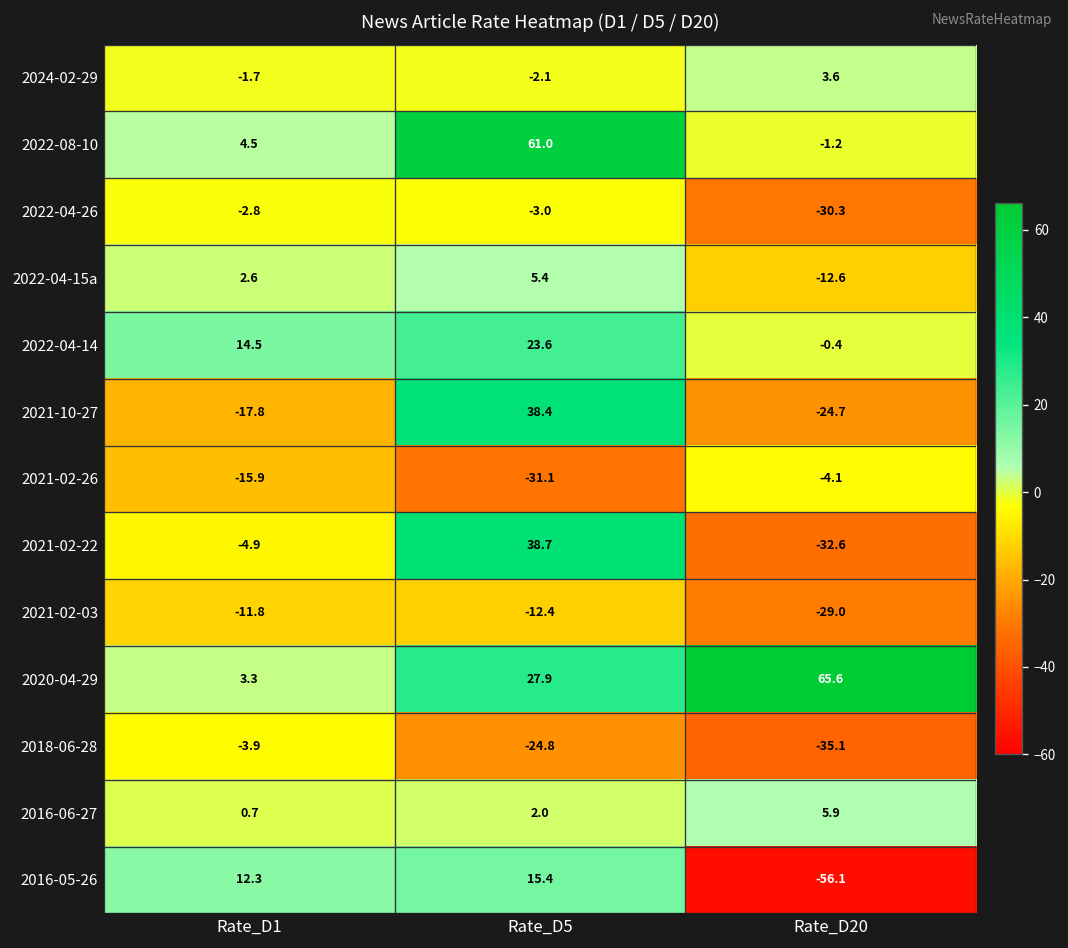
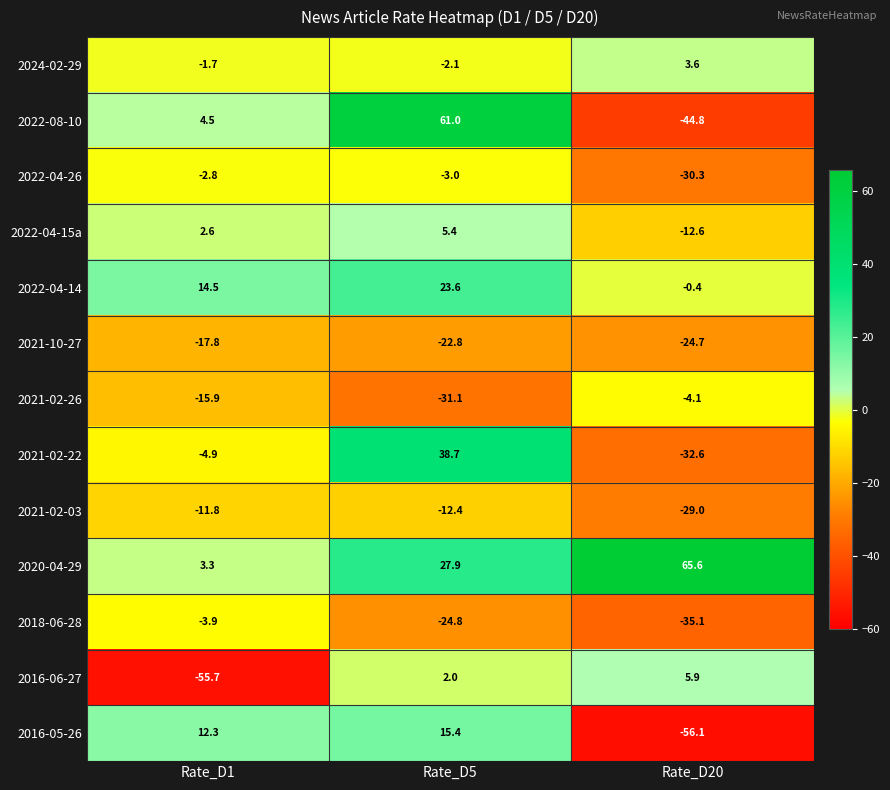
  {
    "2024-02-29": {
      "Rate_D1": -1.7,
      "Rate_D5": -2.1,
      "Rate_D20": 3.6
    },
    "2022-08-10": {
      "Rate_D1": 4.5,
      "Rate_D5": 61.0,
-     "Rate_D20": -1.2
+     "Rate_D20": -44.8
    },
    "2022-04-26": {
      "Rate_D1": -2.8,
      "Rate_D5": -3.0,
      "Rate_D20": -30.3
    },
    "2022-04-15a": {
      "Rate_D1": 2.6,
      "Rate_D5": 5.4,
      "Rate_D20": -12.6
    },
    "2022-04-14": {
      "Rate_D1": 14.5,
      "Rate_D5": 23.6,
      "Rate_D20": -0.4
    },
    "2021-10-27": {
      "Rate_D1": -17.8,
-     "Rate_D5": 38.4,
+     "Rate_D5": -22.8,
      "Rate_D20": -24.7
    },
    "2021-02-26": {
      "Rate_D1": -15.9,
      "Rate_D5": -31.1,
      "Rate_D20": -4.1
    },
    "2021-02-22": {
      "Rate_D1": -4.9,
      "Rate_D5": 38.7,
      "Rate_D20": -32.6
    },
    "2021-02-03": {
      "Rate_D1": -11.8,
      "Rate_D5": -12.4,
      "Rate_D20": -29.0
    },
    "2020-04-29": {
      "Rate_D1": 3.3,
      "Rate_D5": 27.9,
      "Rate_D20": 65.6
    },
    "2018-06-28": {
      "Rate_D1": -3.9,
      "Rate_D5": -24.8,
      "Rate_D20": -35.1
    },
    "2016-06-27": {
-     "Rate_D1": 0.7,
+     "Rate_D1": -55.7,
      "Rate_D5": 2.0,
      "Rate_D20": 5.9
    },
    "2016-05-26": {
      "Rate_D1": 12.3,
      "Rate_D5": 15.4,
      "Rate_D20": -56.1
    }
  }
